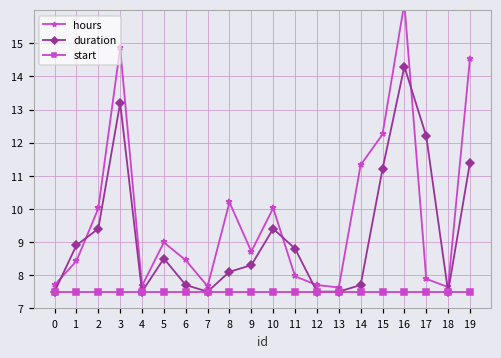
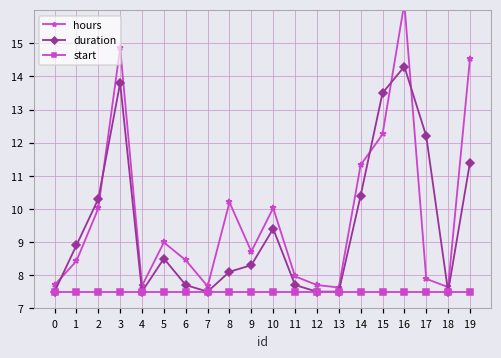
  {
    "duration": {
      "1": 8.9,
-     "2": 9.4,
-     "3": 13.2,
+     "2": 10.3,
+     "3": 13.8,
      "5": 8.5,
      "6": 7.7,
      "8": 8.1,
      "9": 8.3,
      "10": 9.4,
-     "11": 8.8,
-     "14": 7.7,
-     "15": 11.2,
+     "11": 7.7,
+     "14": 10.4,
+     "15": 13.5,
      "16": 14.3,
      "17": 12.2,
      "19": 11.4
    }
  }
